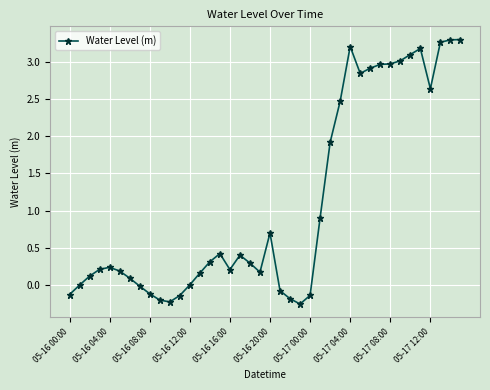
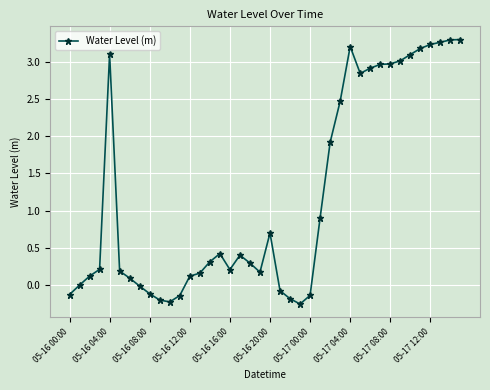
  {
    "05-16 00:00": -0.1,
-   "05-16 04:00": 0.2,
+   "05-16 04:00": 3.1,
    "05-16 08:00": -0.1,
-   "05-16 12:00": 0.0,
+   "05-16 12:00": 0.1,
    "05-16 16:00": 0.2,
    "05-16 20:00": 0.7,
    "05-17 00:00": -0.1,
    "05-17 04:00": 3.2,
    "05-17 08:00": 3.0,
-   "05-17 12:00": 2.6
+   "05-17 12:00": 3.2
  }
